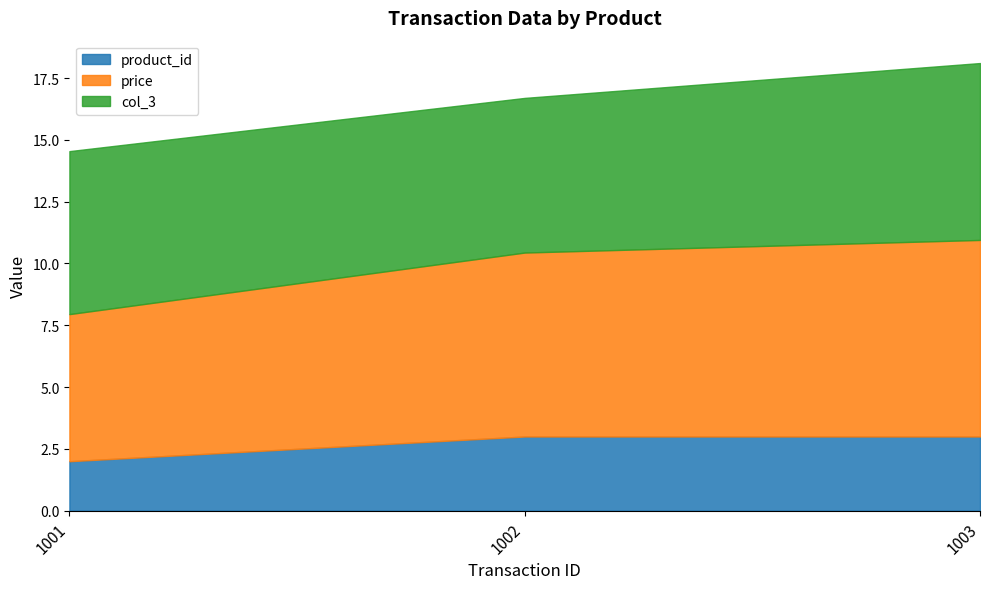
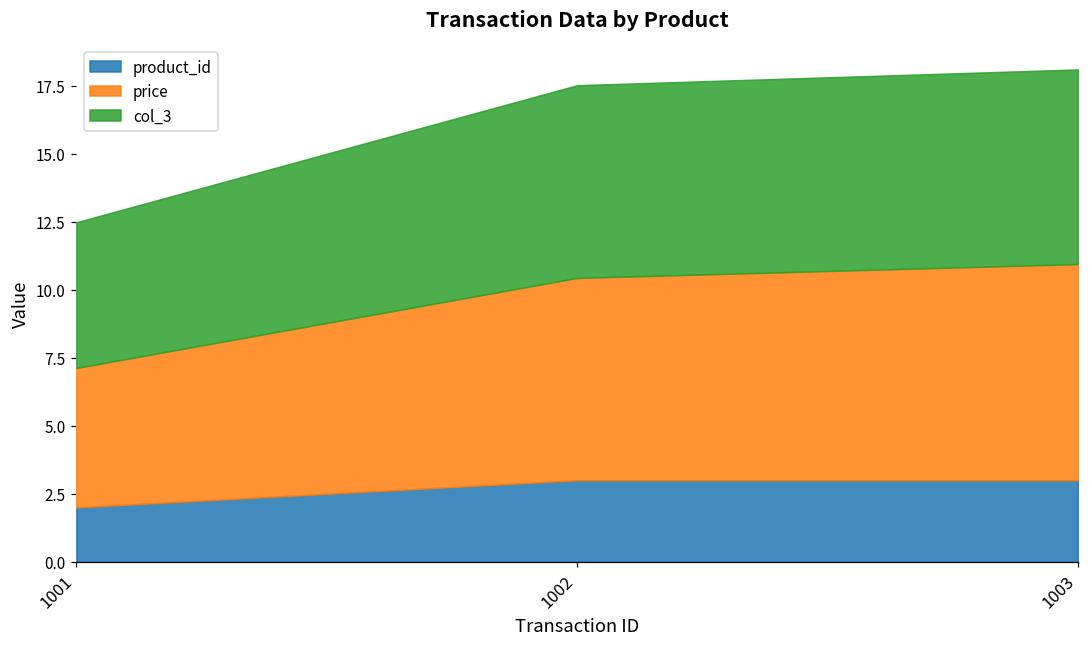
  {
    "product_id": {
      "1001": 2.0,
      "1002": 3.0,
      "1003": 3.0
    },
    "price": {
-     "1001": 6.0,
+     "1001": 5.1,
      "1002": 7.4,
      "1003": 7.9
    },
    "col_3": {
-     "1001": 6.6,
-     "1002": 6.3,
+     "1001": 5.4,
+     "1002": 7.1,
      "1003": 7.2
    }
  }
